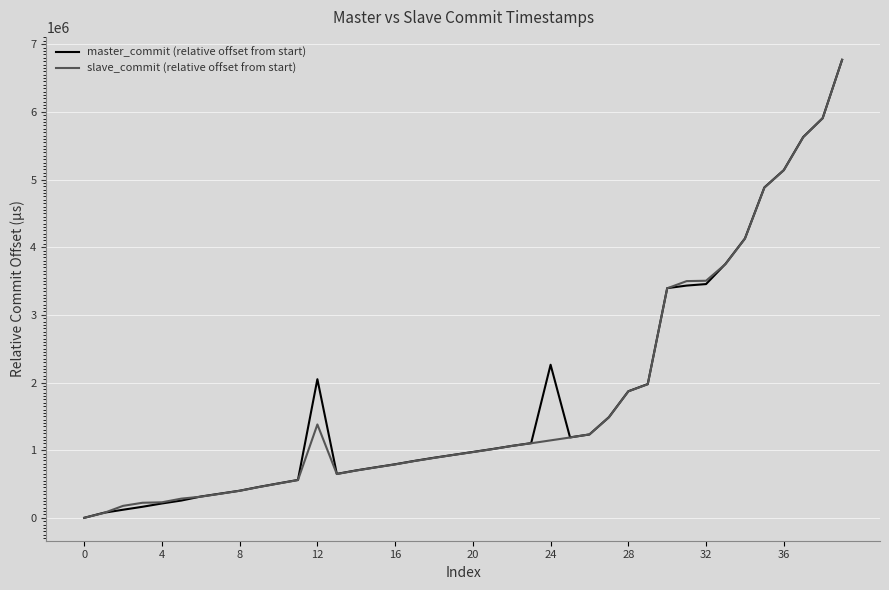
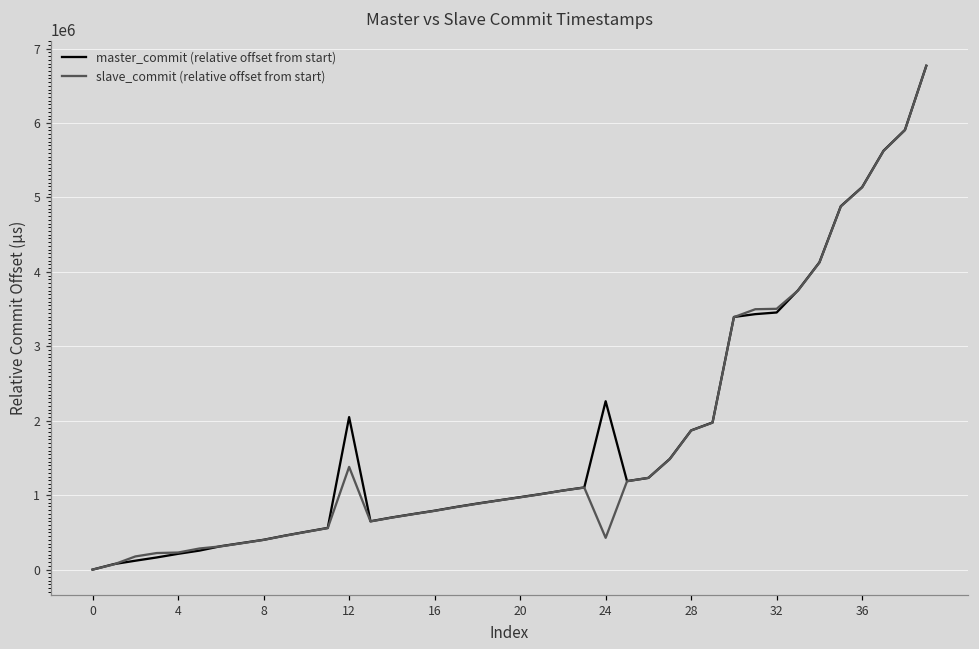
  {
    "master_commit (relative offset from start)": {
      "12": 2000000,
      "24": 2300000,
      "32": 3500000
    },
    "slave_commit (relative offset from start)": {
      "12": 1400000,
-     "24": 1100000,
+     "24": 400000,
      "32": 3500000
    }
  }
